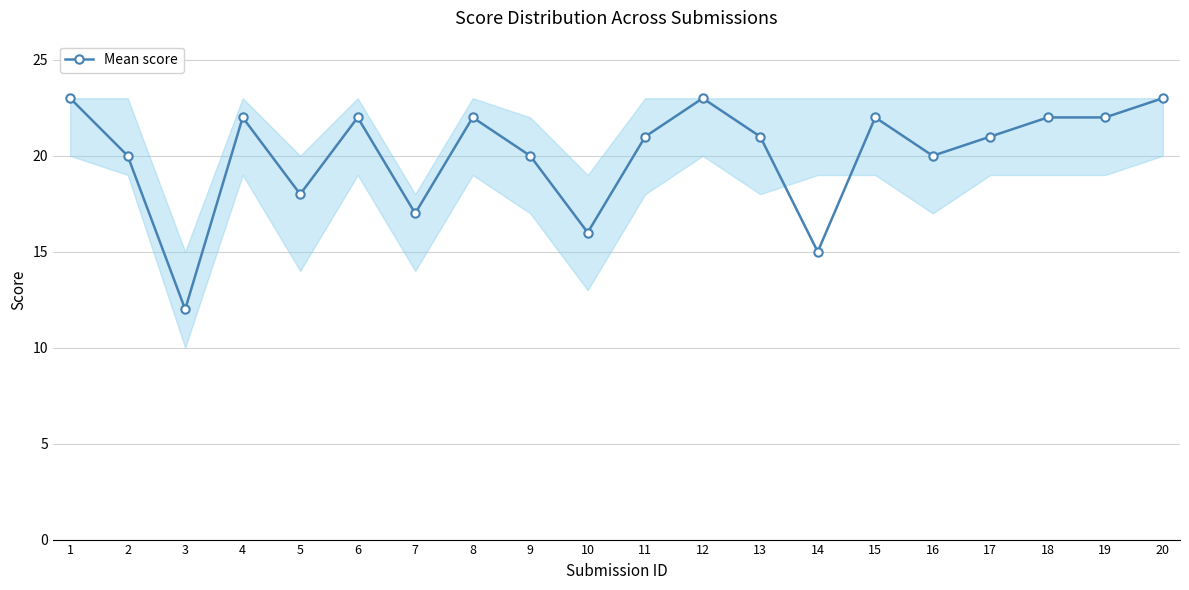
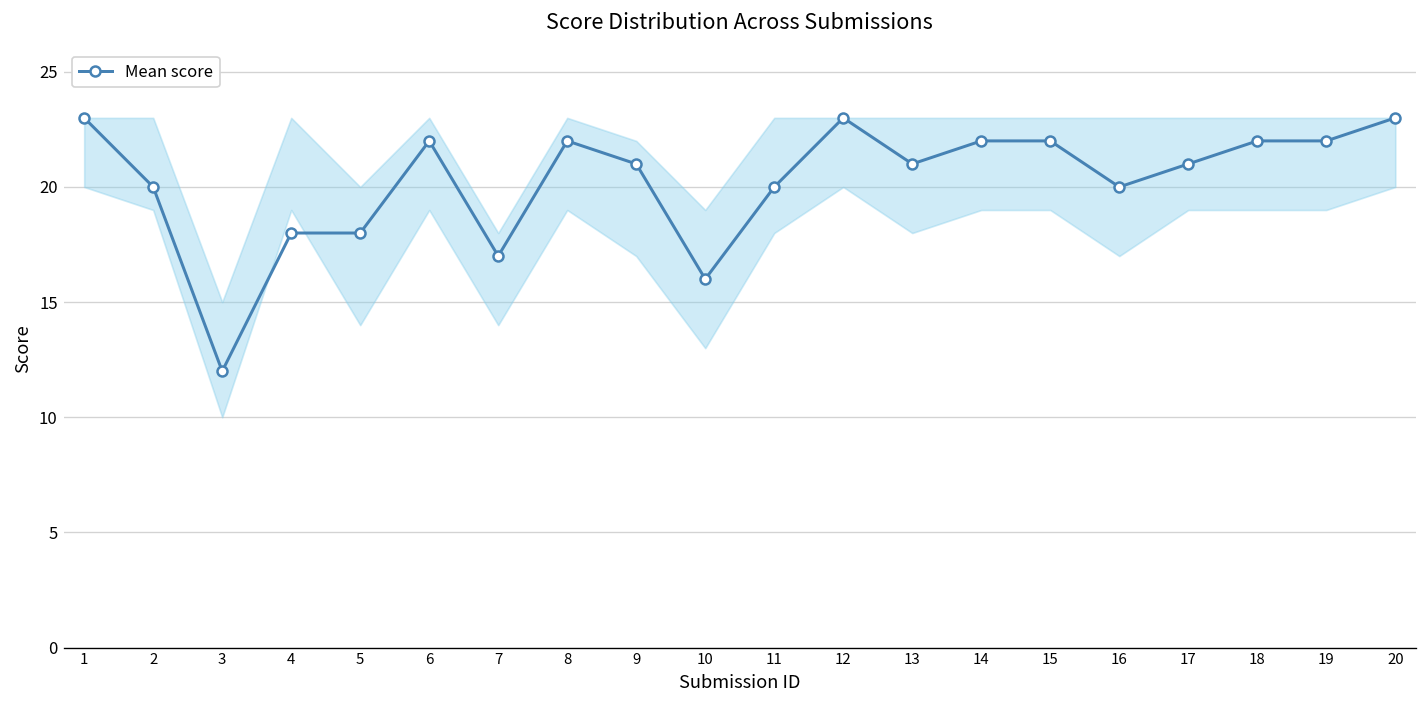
  {
    "Mean score": {
      "2": 20,
      "3": 12,
-     "4": 22,
+     "4": 18,
      "5": 18,
      "6": 22,
      "7": 17,
      "8": 22,
-     "9": 20,
+     "9": 21,
      "10": 16,
-     "11": 21,
+     "11": 20,
      "13": 21,
-     "14": 15,
+     "14": 22,
      "15": 22,
      "16": 20,
      "17": 21,
      "18": 22,
      "19": 22
    }
  }
